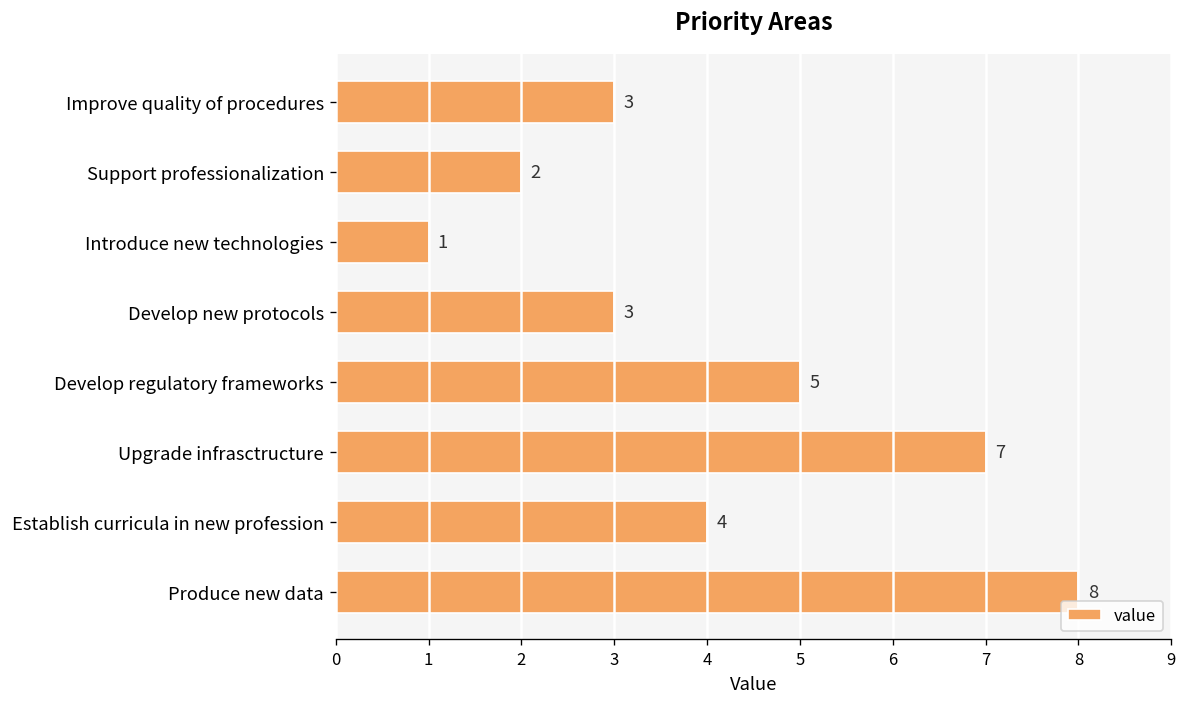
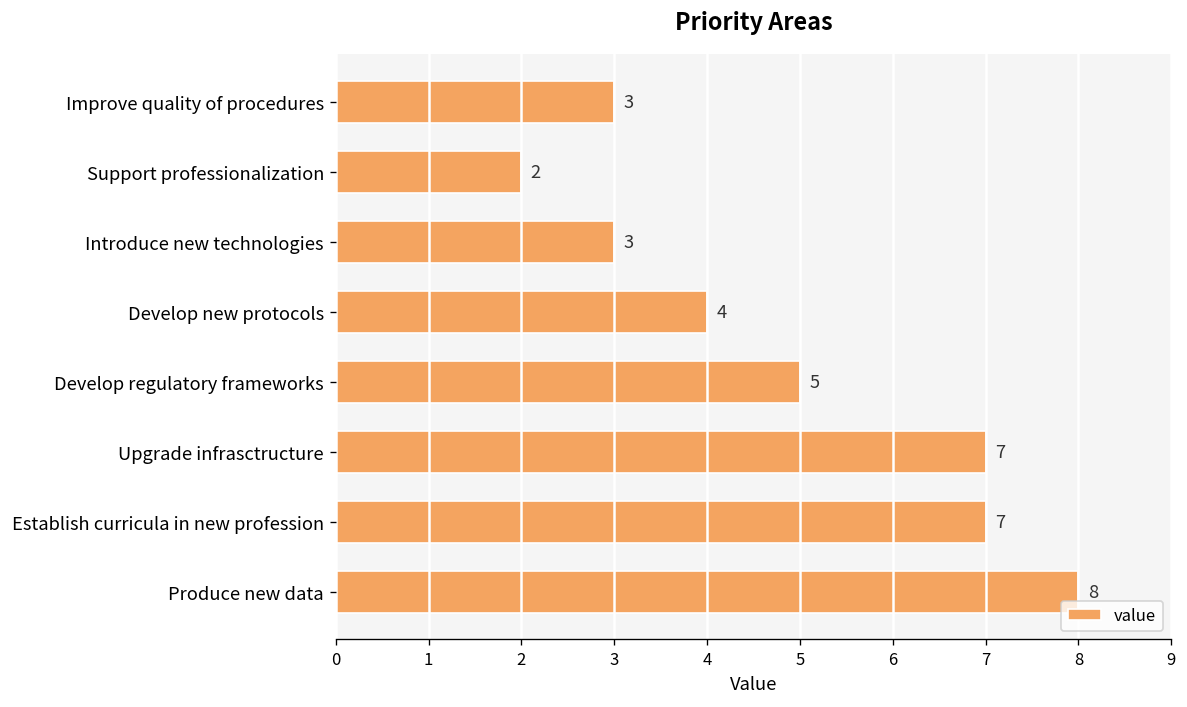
  {
    "Improve quality of procedures": 3,
    "Support professionalization": 2,
-   "Introduce new technologies": 1,
-   "Develop new protocols": 3,
+   "Introduce new technologies": 3,
+   "Develop new protocols": 4,
    "Develop regulatory frameworks": 5,
    "Upgrade infrasctructure": 7,
-   "Establish curricula in new profession": 4
+   "Establish curricula in new profession": 7
  }
